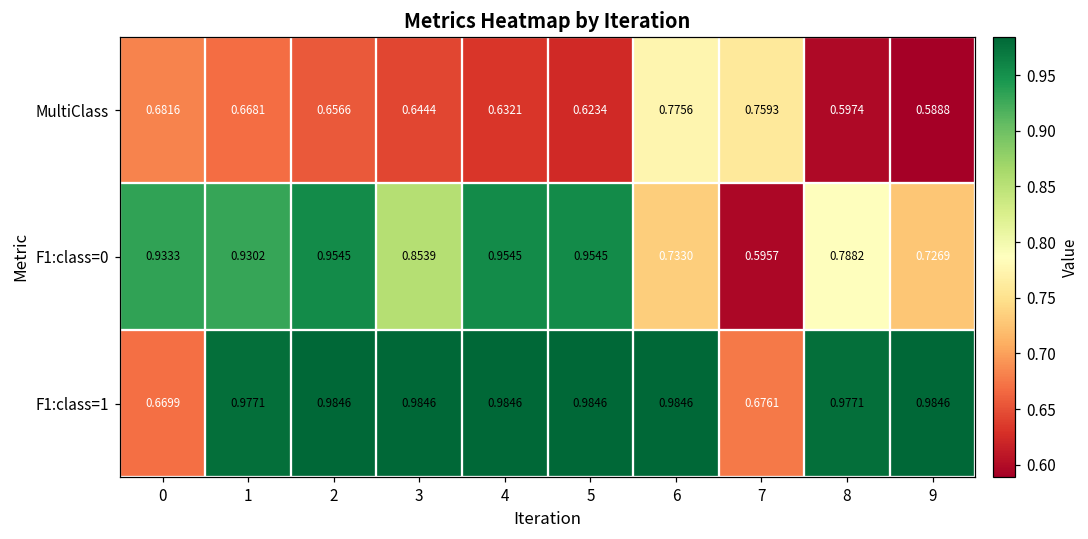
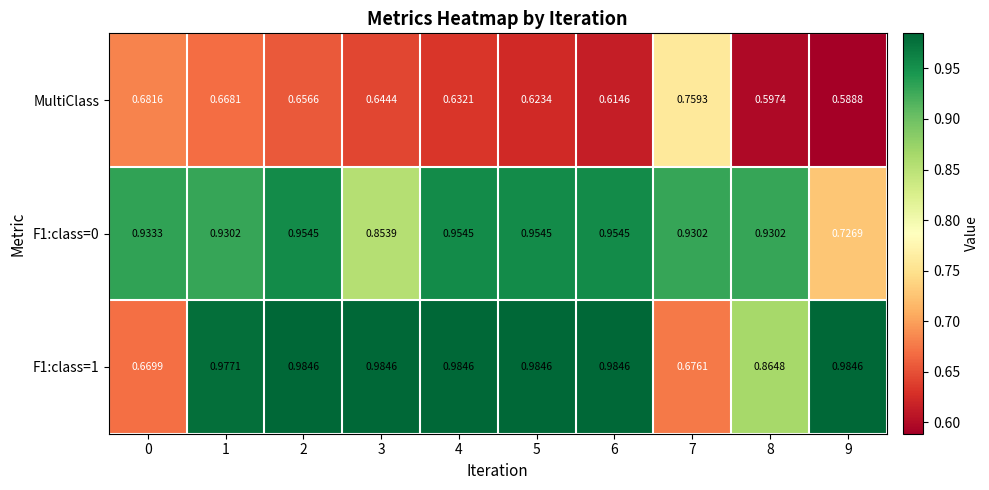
  {
    "MultiClass": {
      "0": 0.6816,
      "1": 0.6681,
      "2": 0.6566,
      "3": 0.6444,
      "4": 0.6321,
      "5": 0.6234,
-     "6": 0.7756,
+     "6": 0.6146,
      "7": 0.7593,
      "8": 0.5974,
      "9": 0.5888
    },
    "F1:class=0": {
      "0": 0.9333,
      "1": 0.9302,
      "2": 0.9545,
      "3": 0.8539,
      "4": 0.9545,
      "5": 0.9545,
-     "6": 0.7330,
-     "7": 0.5957,
-     "8": 0.7882,
+     "6": 0.9545,
+     "7": 0.9302,
+     "8": 0.9302,
      "9": 0.7269
    },
    "F1:class=1": {
      "0": 0.6699,
      "1": 0.9771,
      "2": 0.9846,
      "3": 0.9846,
      "4": 0.9846,
      "5": 0.9846,
      "6": 0.9846,
      "7": 0.6761,
-     "8": 0.9771,
+     "8": 0.8648,
      "9": 0.9846
    }
  }
